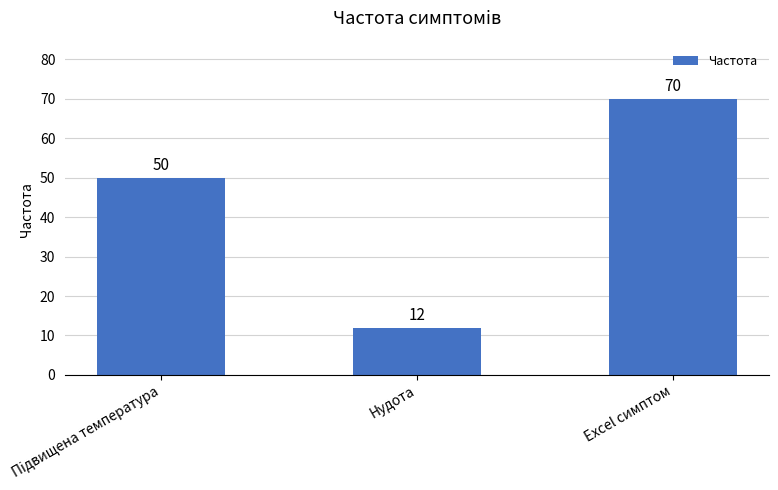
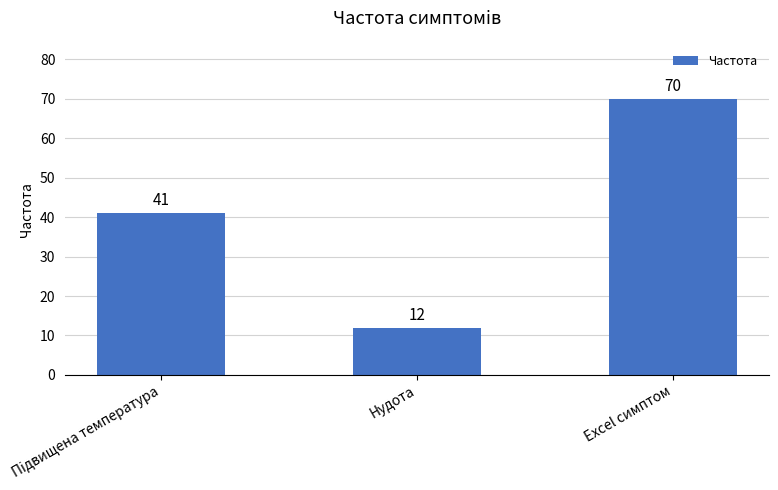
  {
-   "Підвищена температура": 50,
+   "Підвищена температура": 41,
    "Нудота": 12,
    "Excel симптом": 70
  }
